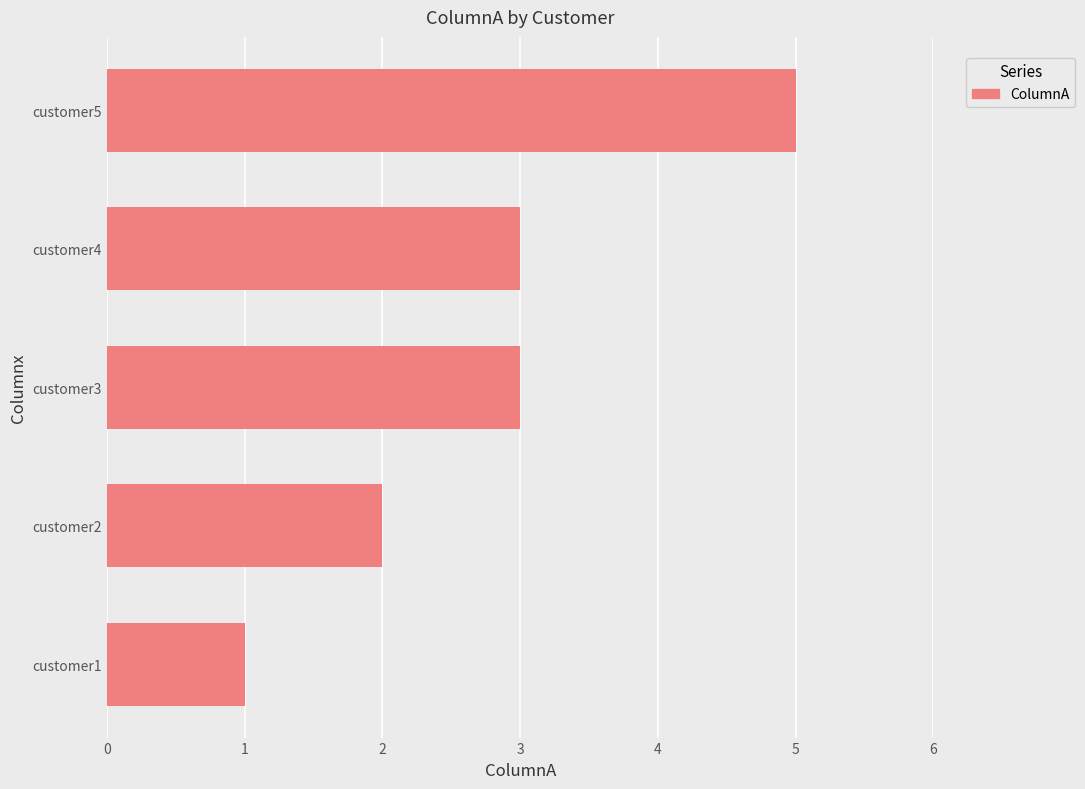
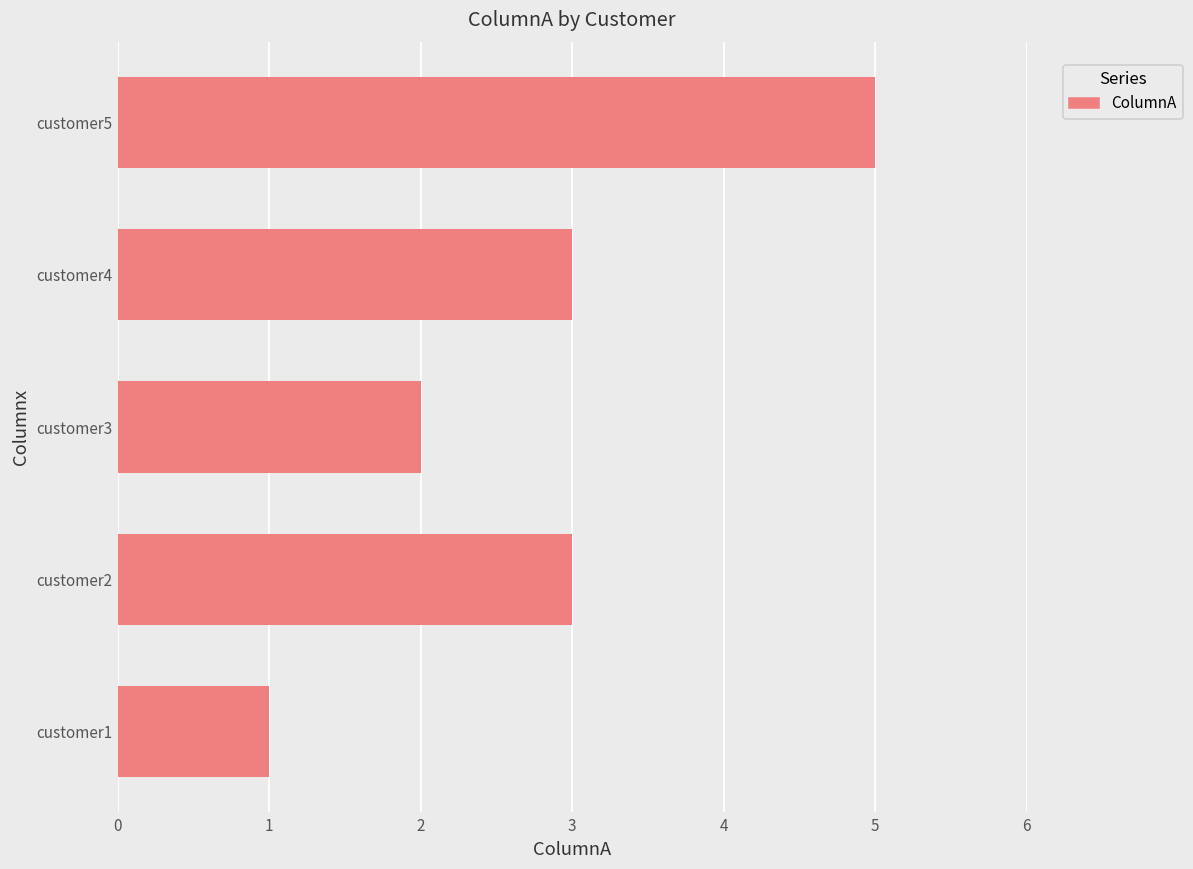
  {
    "customer5": 5,
    "customer4": 3,
-   "customer3": 3,
-   "customer2": 2,
+   "customer3": 2,
+   "customer2": 3,
    "customer1": 1
  }
